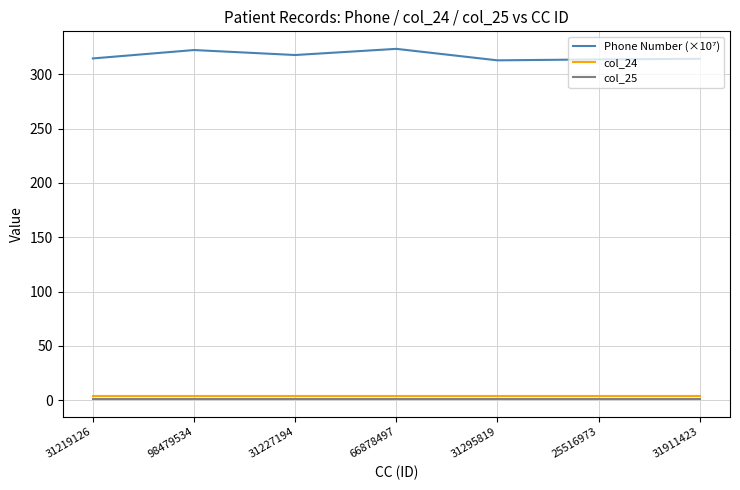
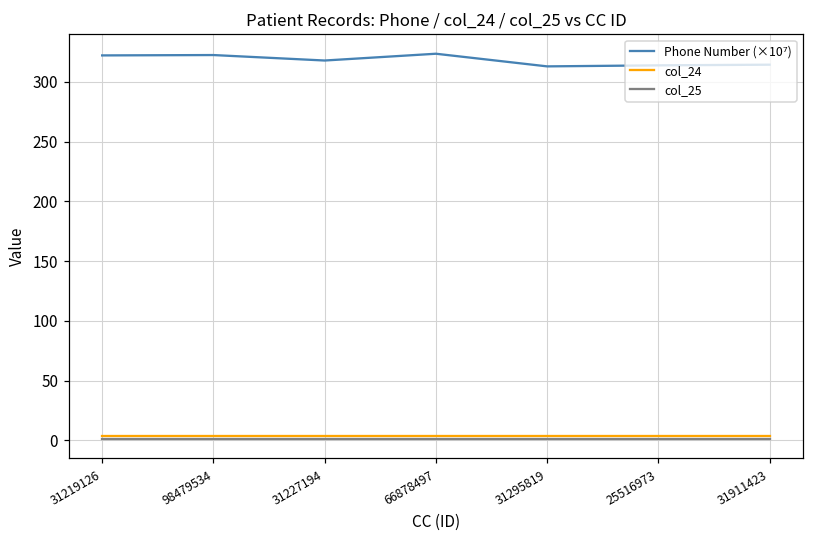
  {
    "Phone Number (×10⁷)": {
-     "31219126": 315,
+     "31219126": 322,
      "98479534": 322,
      "31227194": 318,
      "66878497": 323,
      "31295819": 313
    },
    "col_24": {
      "31219126": 4,
      "98479534": 4,
      "31227194": 4,
      "66878497": 4,
      "31295819": 4,
      "25516973": 4,
      "31911423": 4
    },
    "col_25": {
      "31219126": 1,
      "98479534": 1,
      "31227194": 1,
      "66878497": 1,
      "31295819": 1,
      "25516973": 1,
      "31911423": 1
    }
  }
